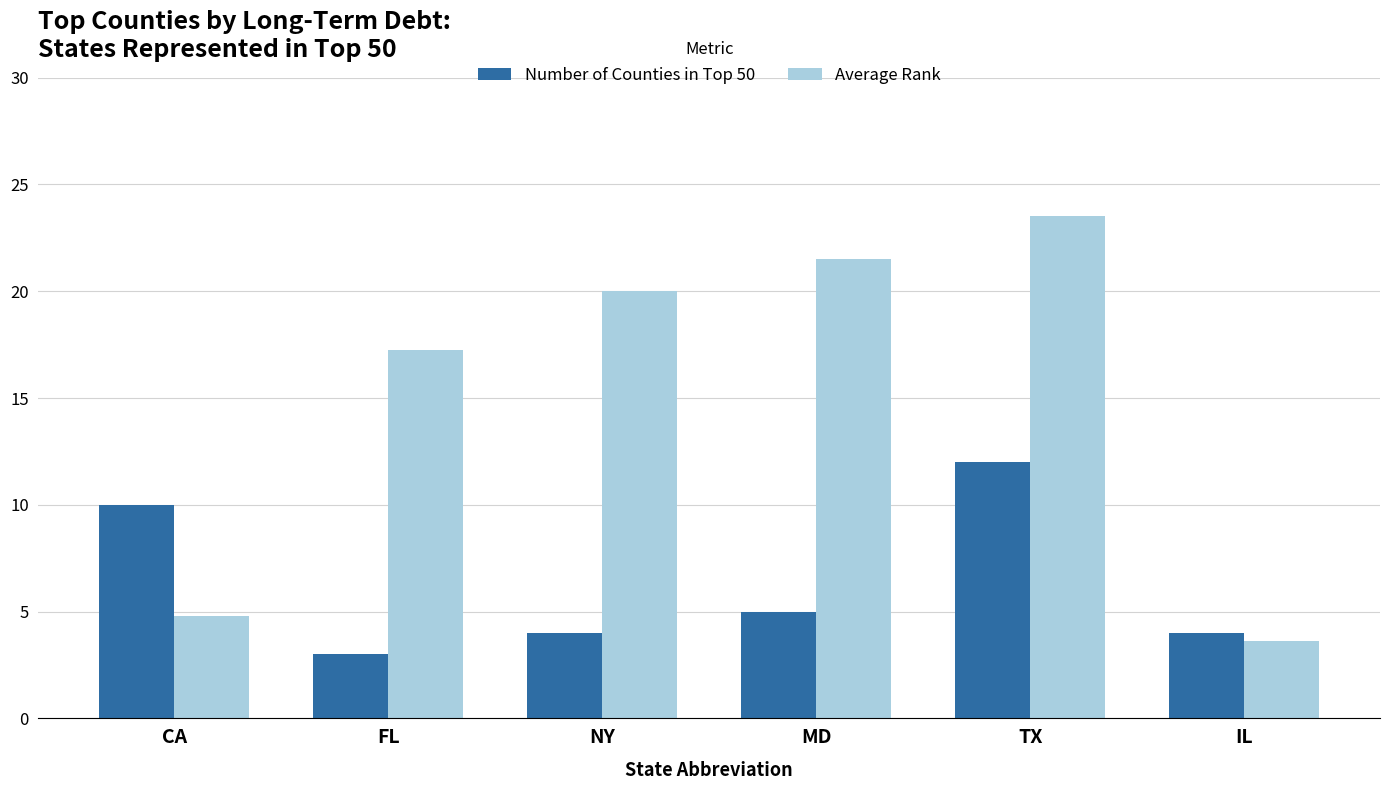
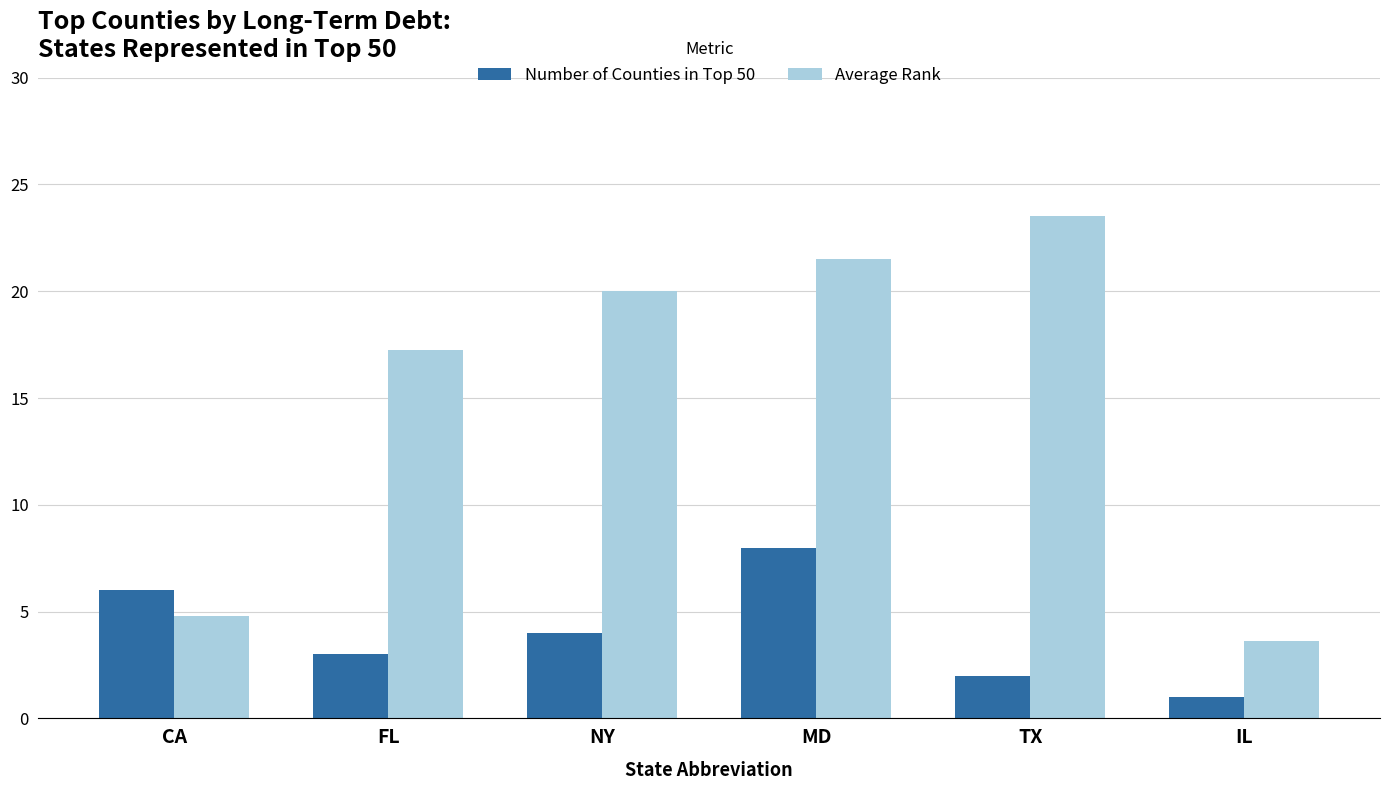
  {
    "Number of Counties in Top 50": {
-     "CA": 10,
+     "CA": 6,
      "FL": 3,
      "NY": 4,
-     "MD": 5,
-     "TX": 12,
-     "IL": 4
+     "MD": 8,
+     "TX": 2,
+     "IL": 1
    },
    "Average Rank": {
      "CA": 4.8,
      "FL": 17.3,
      "NY": 20,
      "MD": 21.5,
      "TX": 23.5,
      "IL": 3.6
    }
  }
